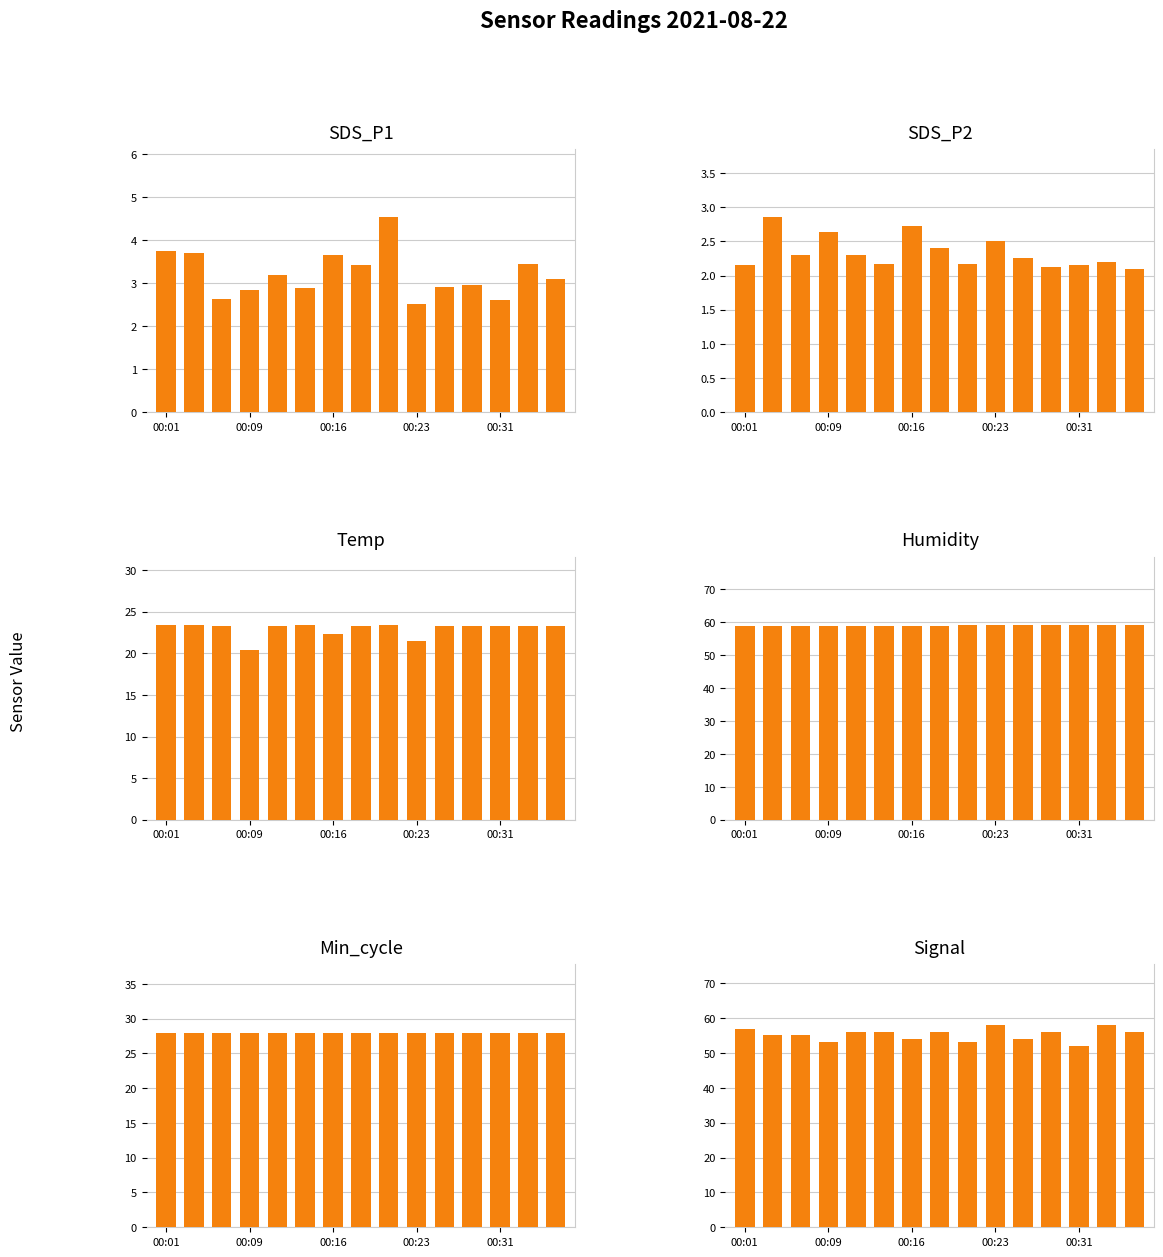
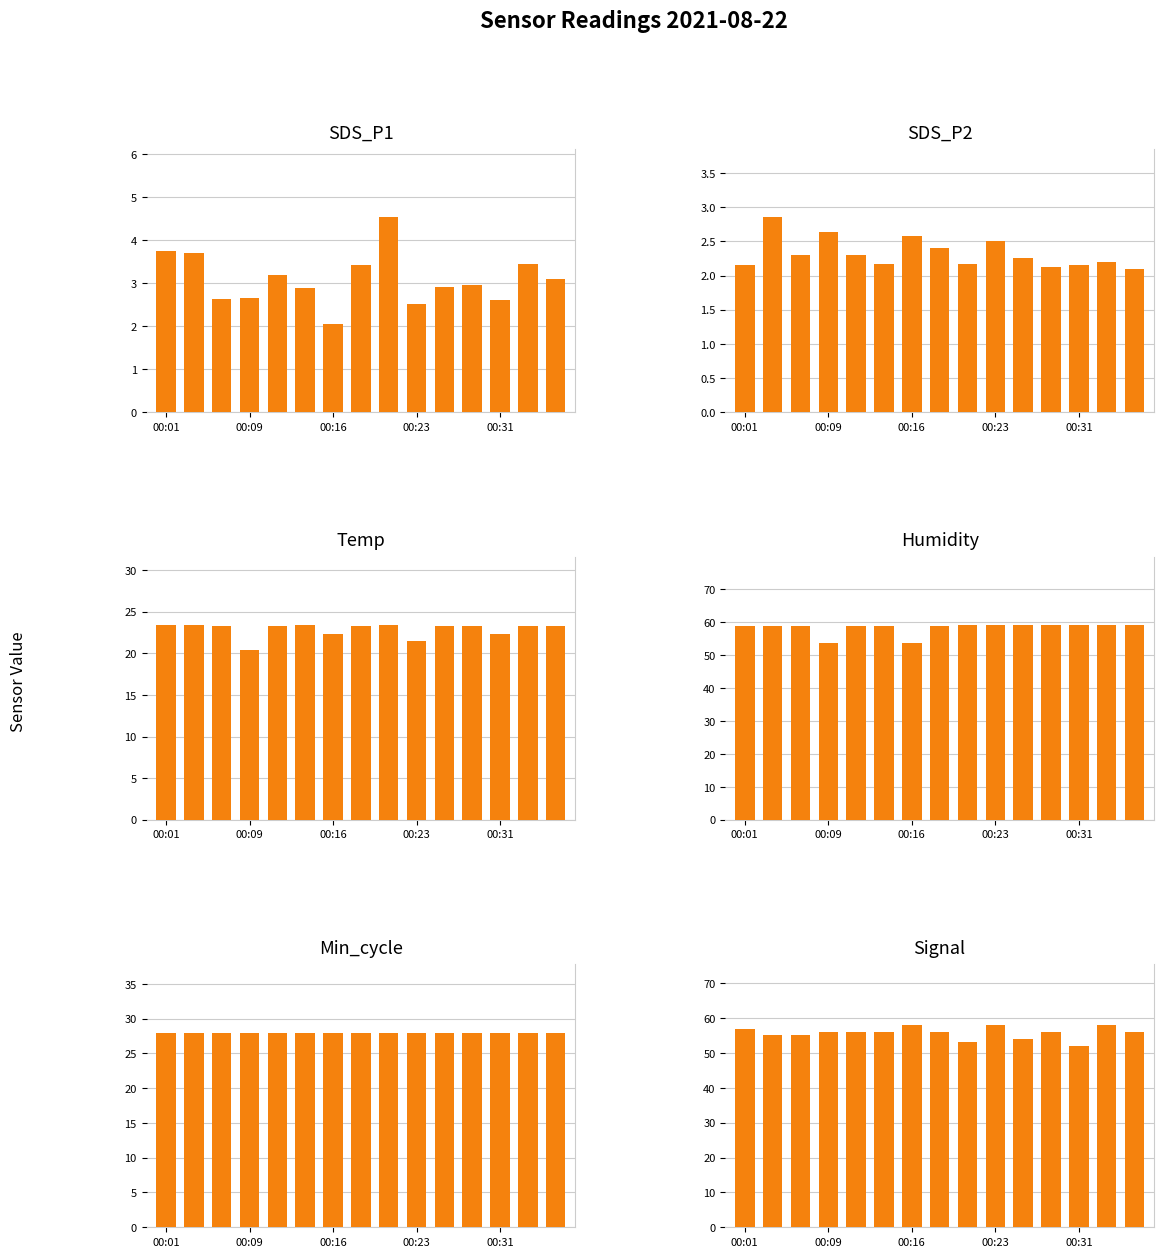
  {
    "SDS_P1": {
      "00:01": 3.8,
-     "00:09": 2.9,
-     "00:16": 3.7,
+     "00:09": 2.7,
+     "00:16": 2.1,
      "00:23": 2.5,
      "00:31": 2.6
    },
    "SDS_P2": {
      "00:01": 2.2,
      "00:09": 2.6,
-     "00:16": 2.7,
+     "00:16": 2.6,
      "00:23": 2.5,
      "00:31": 2.2
    },
    "Temp": {
      "00:01": 23,
      "00:09": 20,
      "00:16": 22,
      "00:23": 22,
-     "00:31": 23
+     "00:31": 22
    },
    "Humidity": {
      "00:01": 59,
-     "00:09": 59,
-     "00:16": 59,
+     "00:09": 54,
+     "00:16": 54,
      "00:23": 59,
      "00:31": 59
    },
    "Min_cycle": {
      "00:01": 28,
      "00:09": 28,
      "00:16": 28,
      "00:23": 28,
      "00:31": 28
    },
    "Signal": {
      "00:01": 57,
-     "00:09": 53,
-     "00:16": 54,
+     "00:09": 56,
+     "00:16": 58,
      "00:23": 58,
      "00:31": 52
    }
  }
